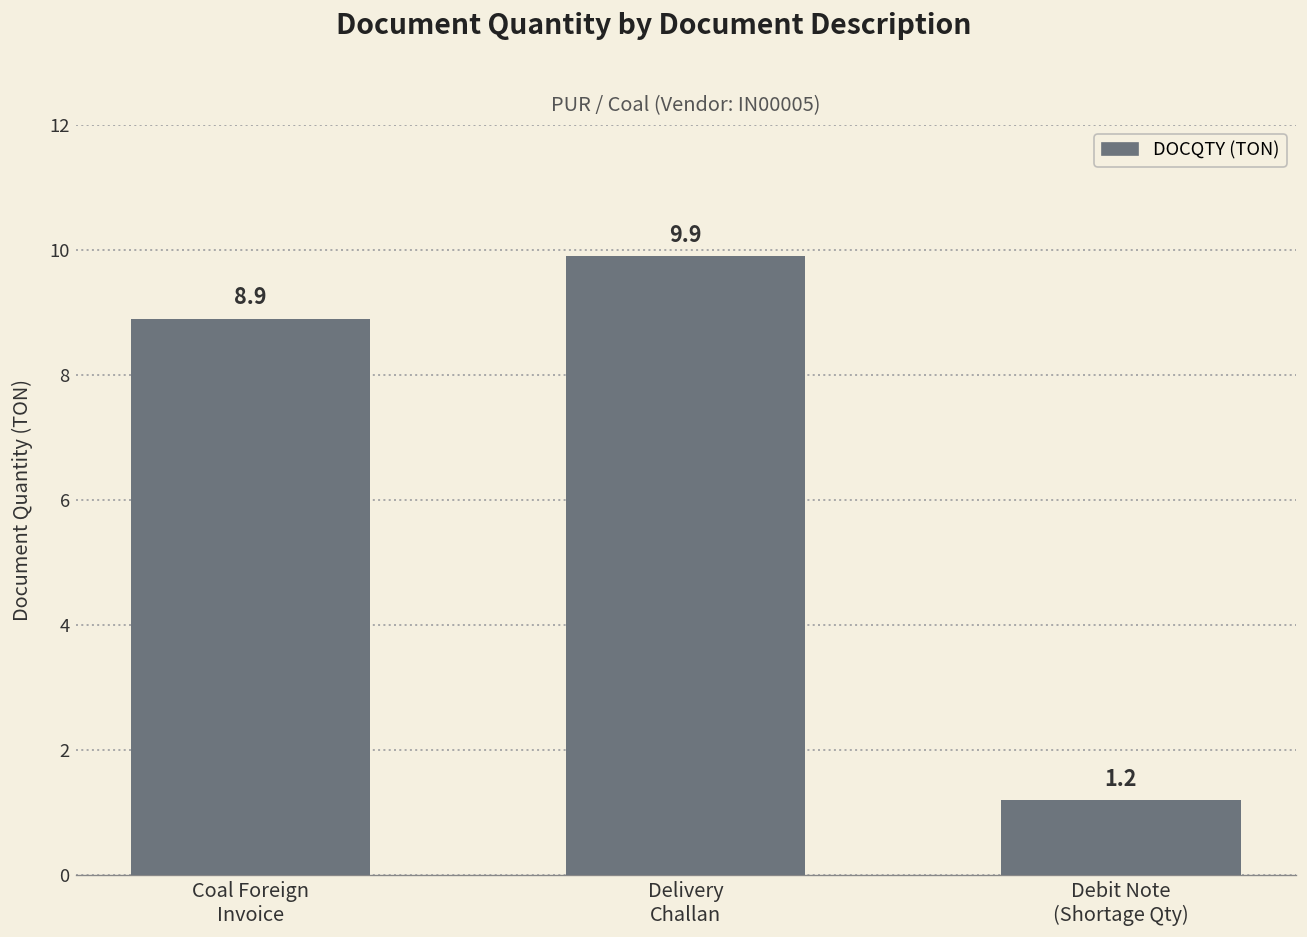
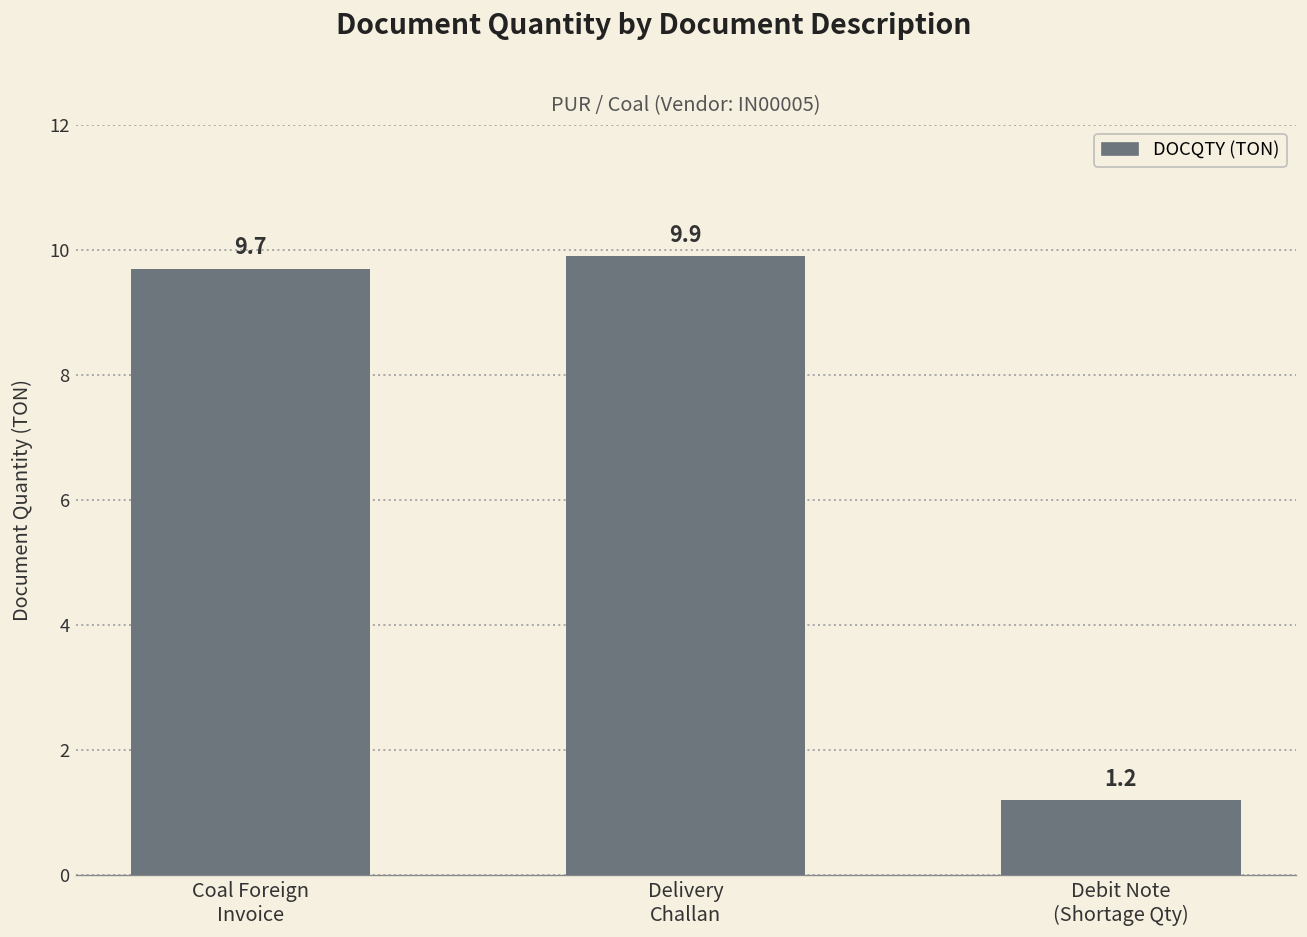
  {
-   "Coal Foreign Invoice": 8.9,
+   "Coal Foreign Invoice": 9.7,
    "Delivery Challan": 9.9,
    "Debit Note (Shortage Qty)": 1.2
  }
